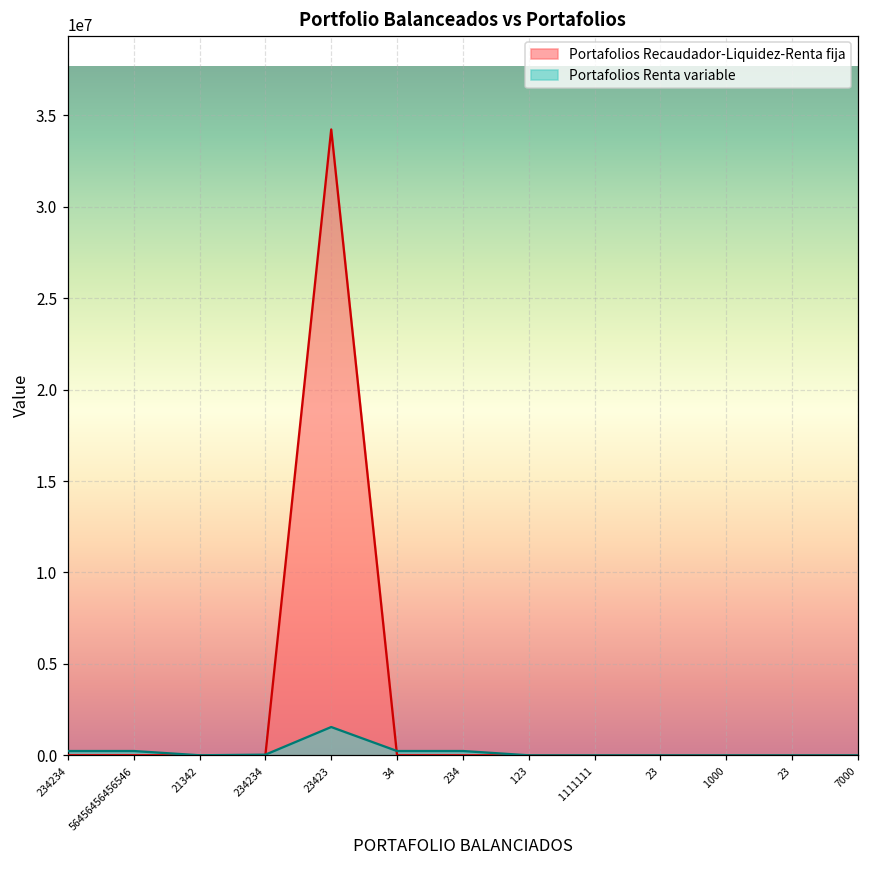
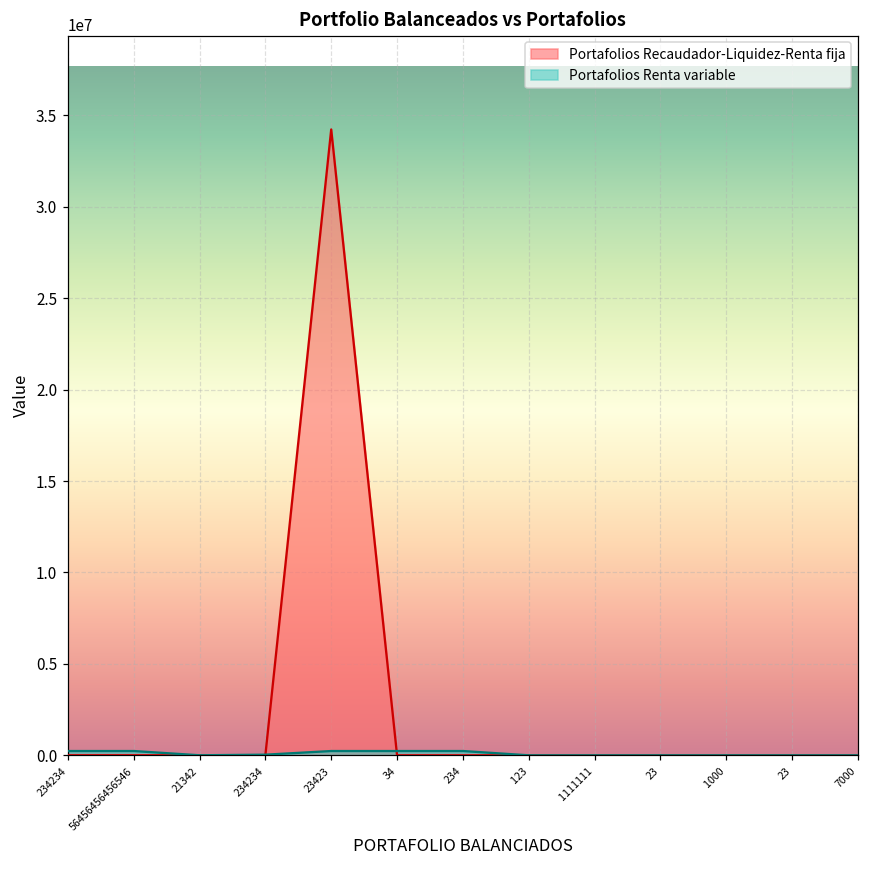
  {
    "Portafolios Recaudador-Liquidez-Renta fija": {
      "56456456456546": 0,
      "23423": 34200000,
      "34": 0,
      "234": 0
    },
    "Portafolios Renta variable": {
      "56456456456546": 200000,
-     "23423": 1500000,
+     "23423": 200000,
      "34": 200000,
      "234": 200000
    }
  }
